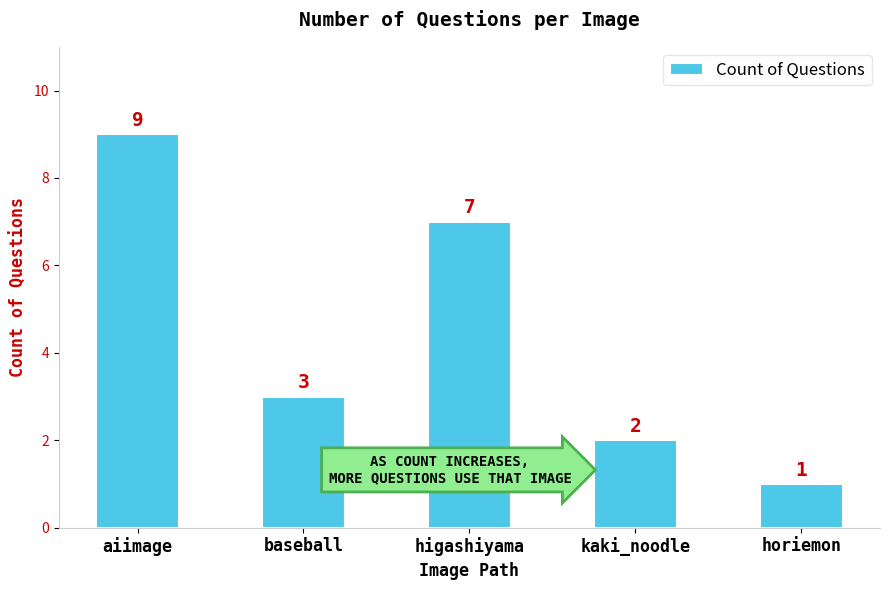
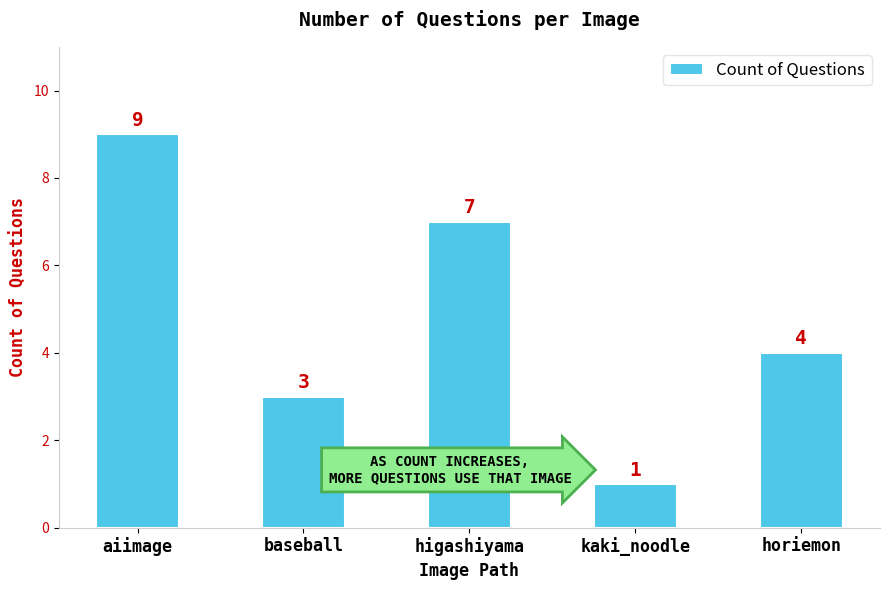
  {
    "aiimage": 9,
    "baseball": 3,
    "higashiyama": 7,
-   "kaki_noodle": 2,
-   "horiemon": 1
+   "kaki_noodle": 1,
+   "horiemon": 4
  }
